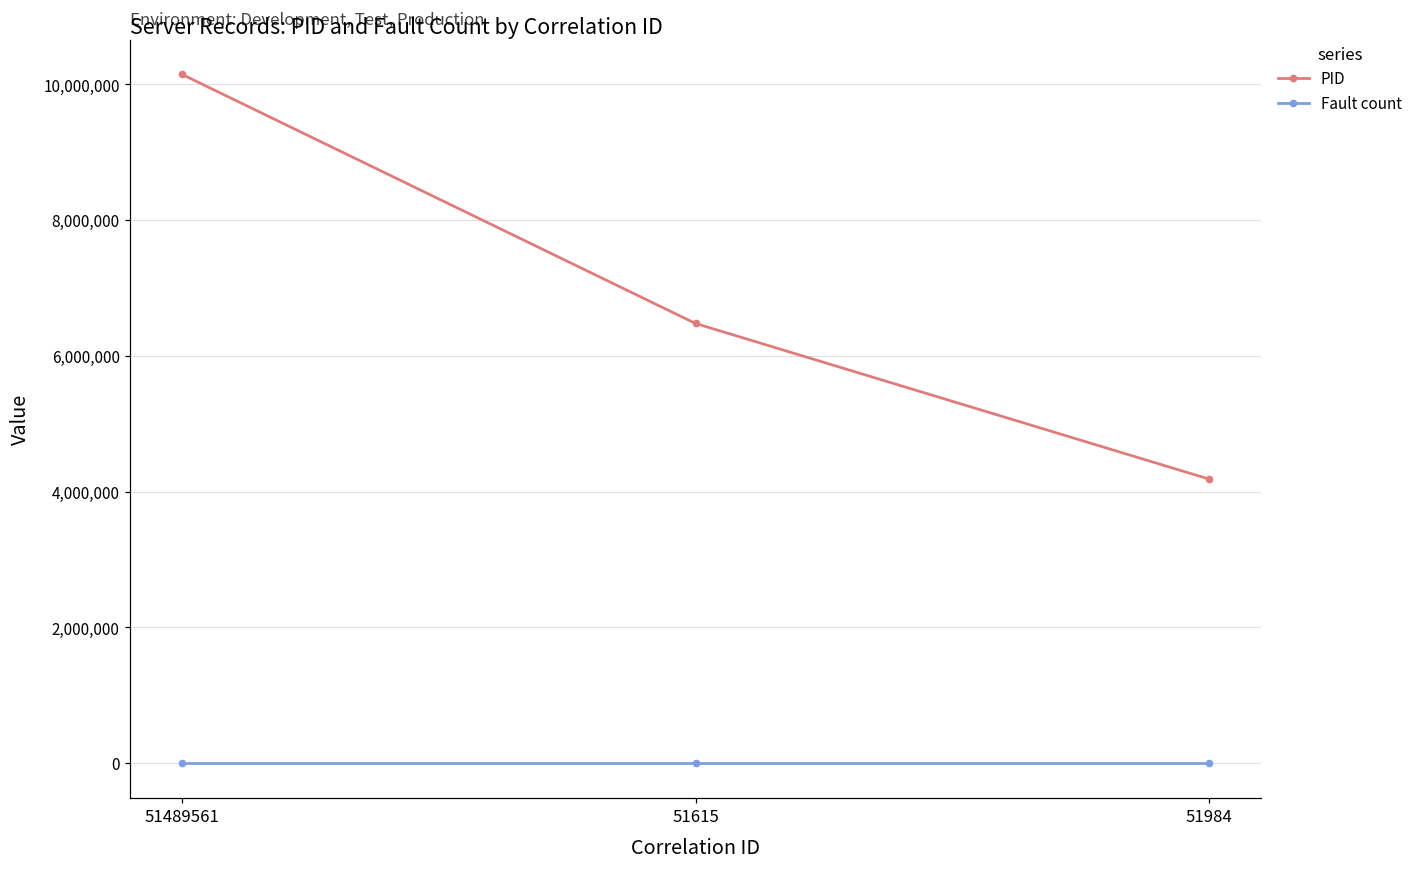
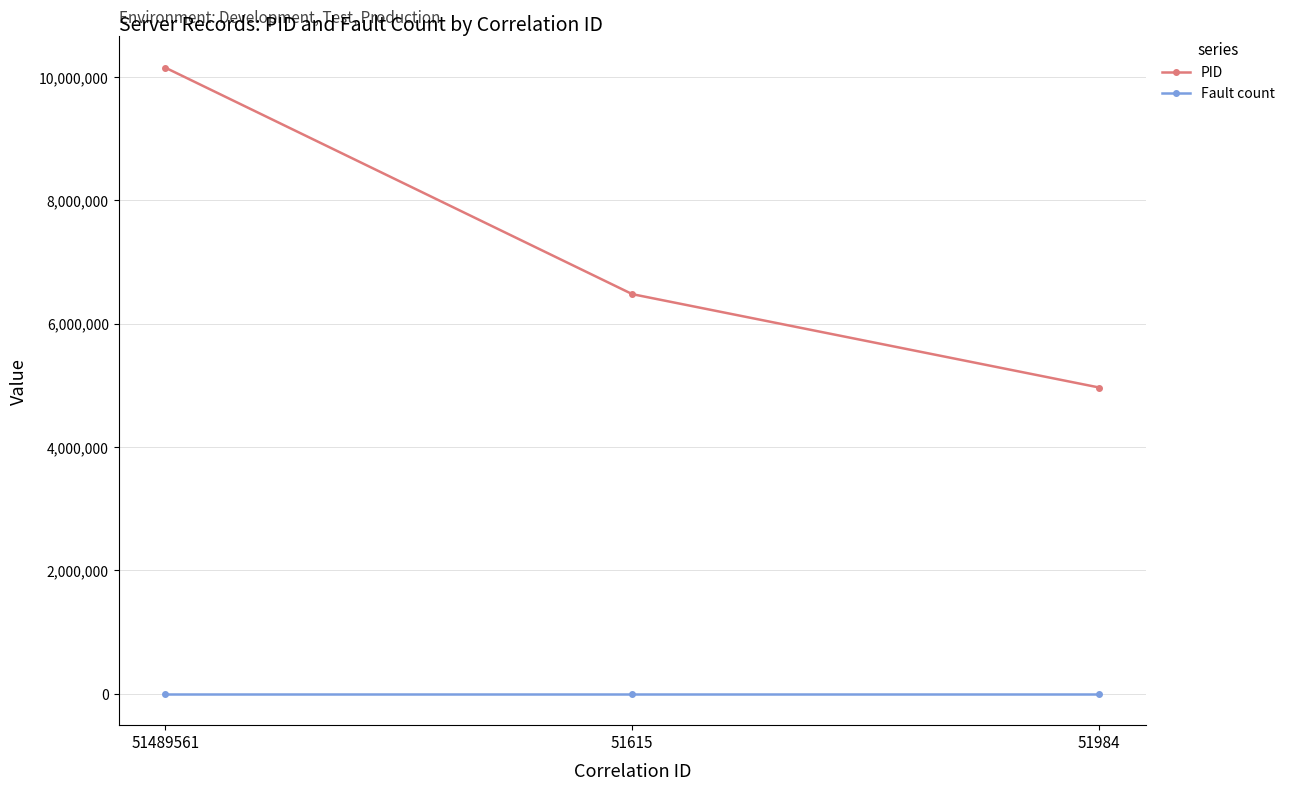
  {
    "PID": {
      "51489561": "10,100,000",
      "51615": "6,500,000",
-     "51984": "4,200,000"
+     "51984": "5,000,000"
    },
    "Fault count": {
      "51489561": "0",
      "51615": "0",
      "51984": "0"
    }
  }
